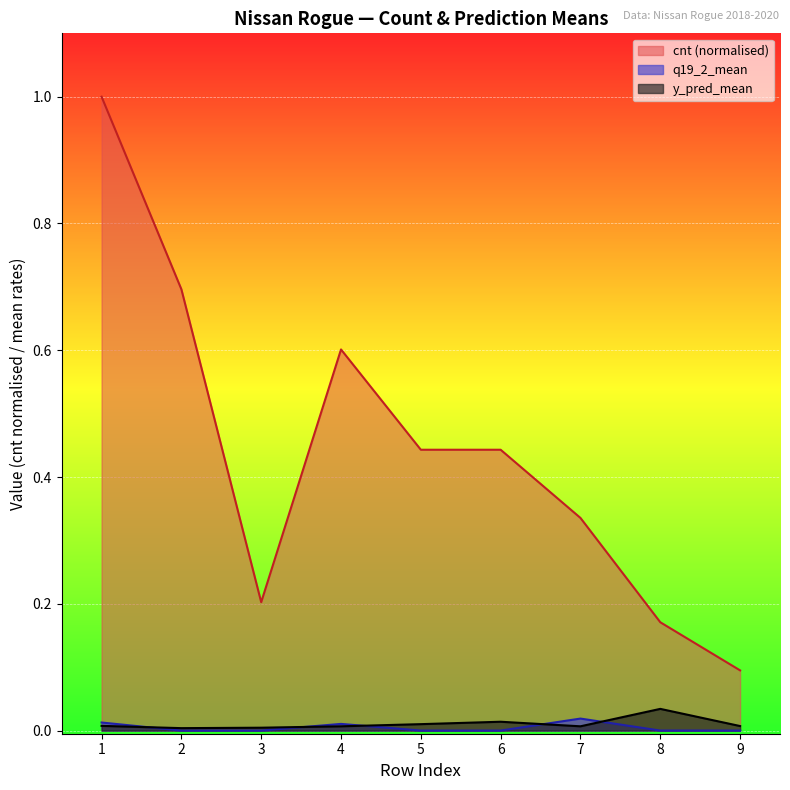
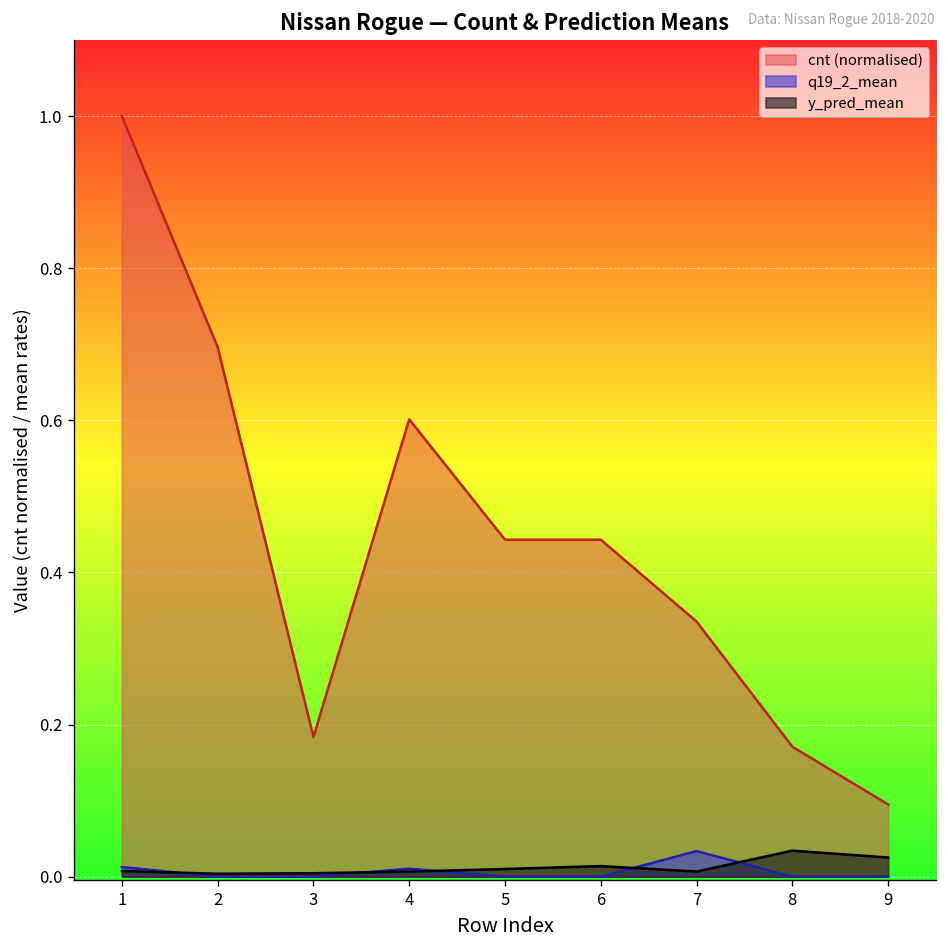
  {
    "cnt (normalised)": {
      "1": 1.00,
      "2": 0.70,
-     "3": 0.20,
+     "3": 0.18,
      "4": 0.60,
      "5": 0.44,
      "6": 0.44,
      "7": 0.34,
      "8": 0.17,
      "9": 0.09
    },
    "q19_2_mean": {
      "1": 0.01,
      "3": 0.00,
      "5": 0.00,
      "6": 0.00,
-     "7": 0.02,
+     "7": 0.03,
      "8": 0.00,
      "9": 0.00
    },
    "y_pred_mean": {
      "1": 0.01,
      "3": 0.00,
      "5": 0.01,
      "6": 0.01,
      "7": 0.01,
      "8": 0.03,
-     "9": 0.01
+     "9": 0.03
    }
  }
